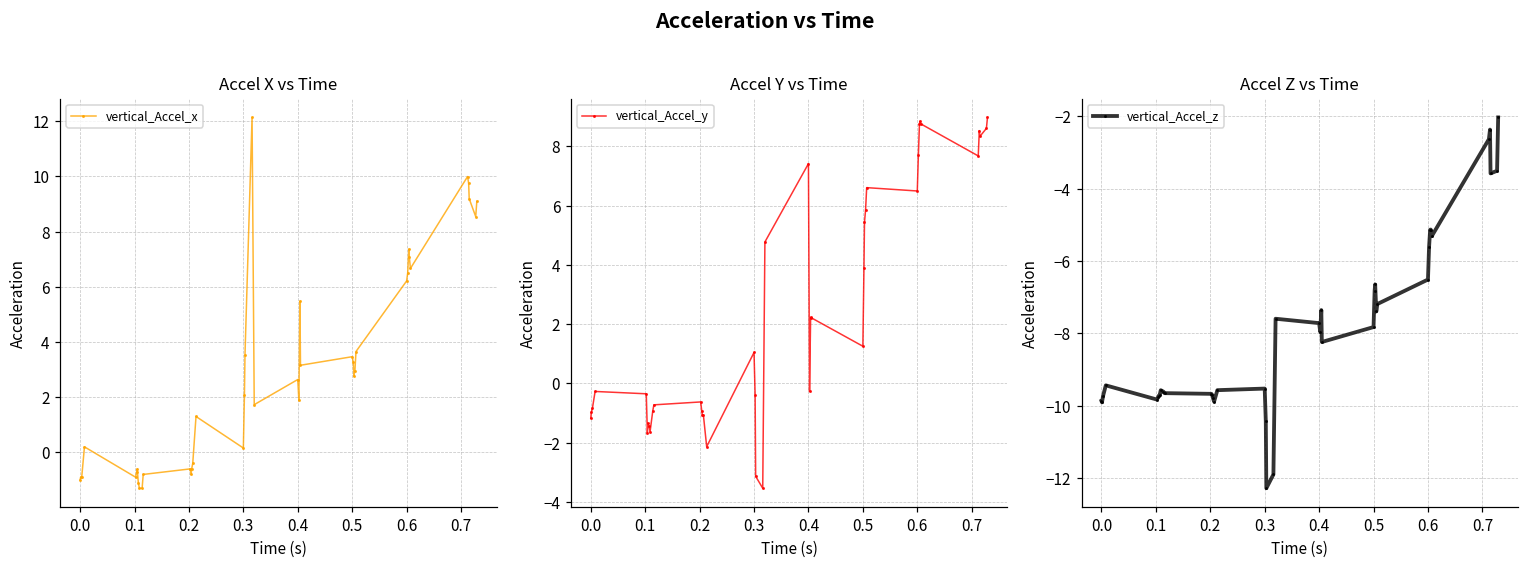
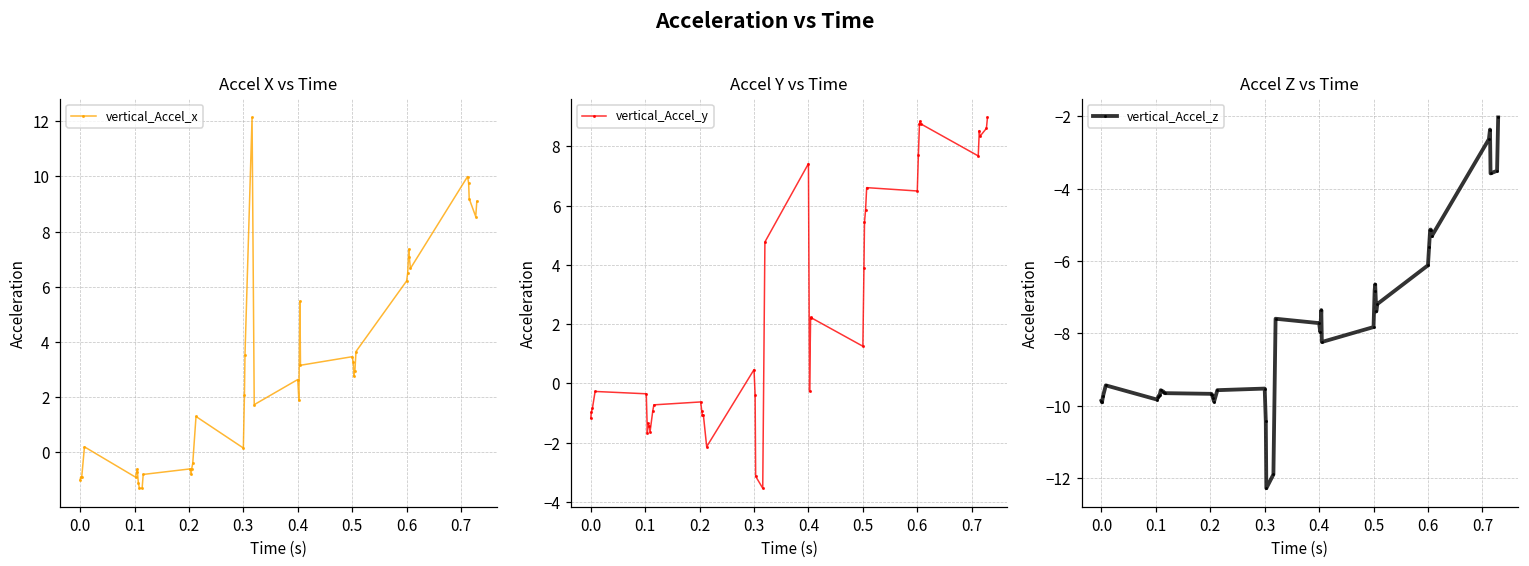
  {
    "Accel X vs Time": {
      "0.0": -1.0,
      "0.3": 0.2,
      "0.4": 2.6,
      "0.5": 3.5,
      "0.6": 6.2
    },
    "Accel Y vs Time": {
      "0.0": -1.2,
-     "0.3": 1.0,
+     "0.3": 0.5,
      "0.4": 7.4,
      "0.5": 1.3,
      "0.6": 6.5
    },
    "Accel Z vs Time": {
      "0.0": -9.9,
      "0.3": -9.5,
      "0.4": -7.7,
      "0.5": -7.8,
-     "0.6": -6.5
+     "0.6": -6.1
    }
  }
